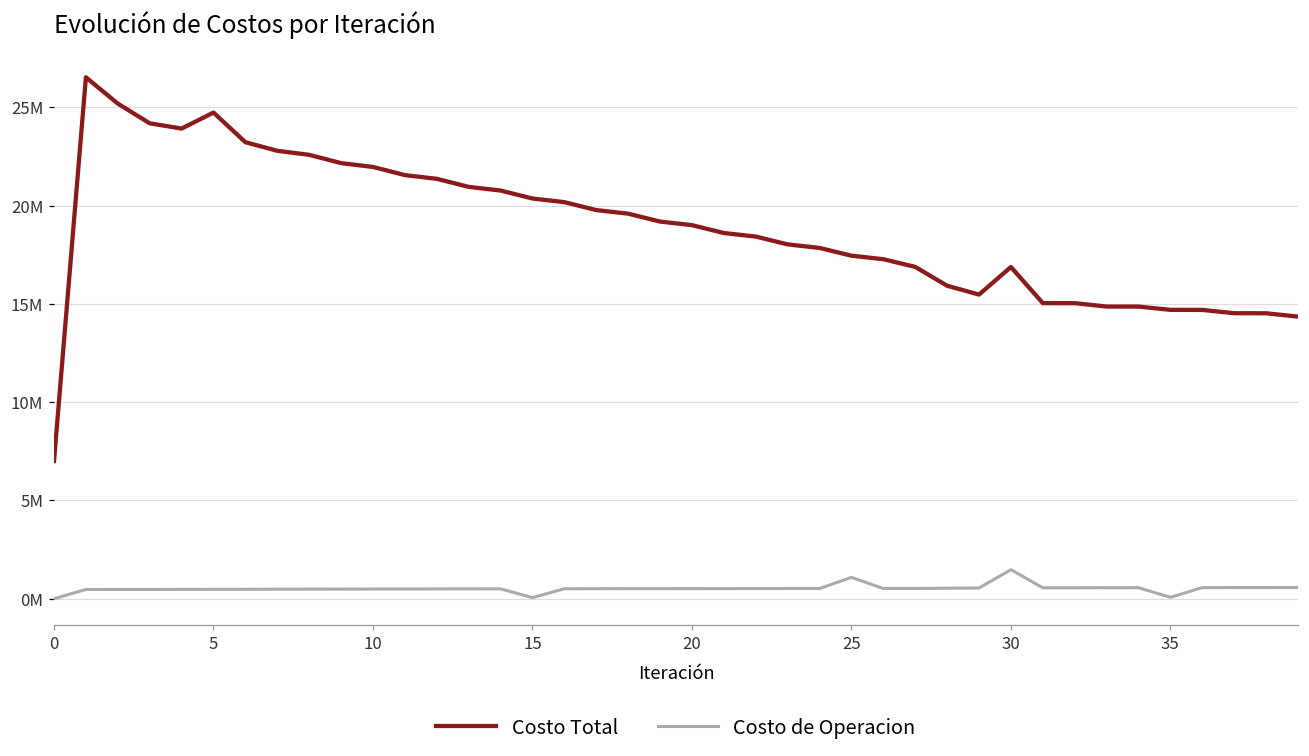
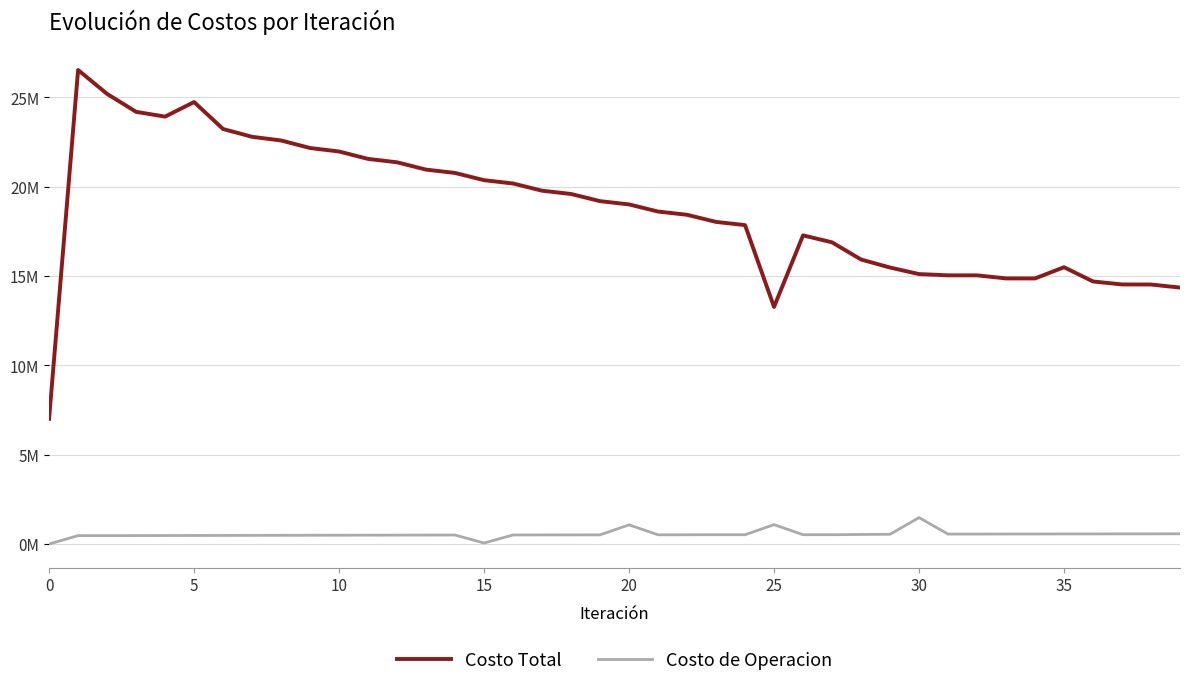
  {
    "Costo Total": {
      "0": 7000000,
      "5": 24700000,
      "10": 22000000,
      "15": 20400000,
      "20": 19000000,
-     "25": 17500000,
-     "30": 16900000,
-     "35": 14700000
+     "25": 13300000,
+     "30": 15100000,
+     "35": 15500000
    },
    "Costo de Operacion": {
      "0": 0,
      "5": 500000,
      "10": 500000,
      "15": 100000,
-     "20": 500000,
+     "20": 1100000,
      "25": 1100000,
      "30": 1500000,
-     "35": 100000
+     "35": 600000
    }
  }
